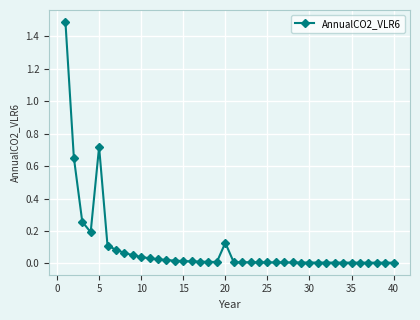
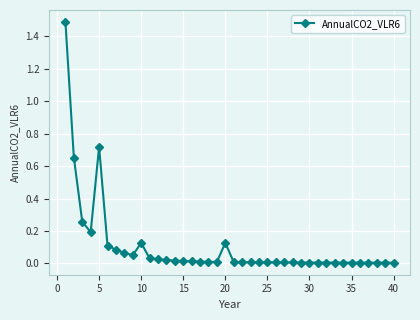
  {
    "5": 0.72,
-   "10": 0.04,
+   "10": 0.13,
    "15": 0.01,
    "20": 0.13,
    "25": 0.01,
    "30": 0.01,
    "35": 0.01,
    "40": 0.00
  }
